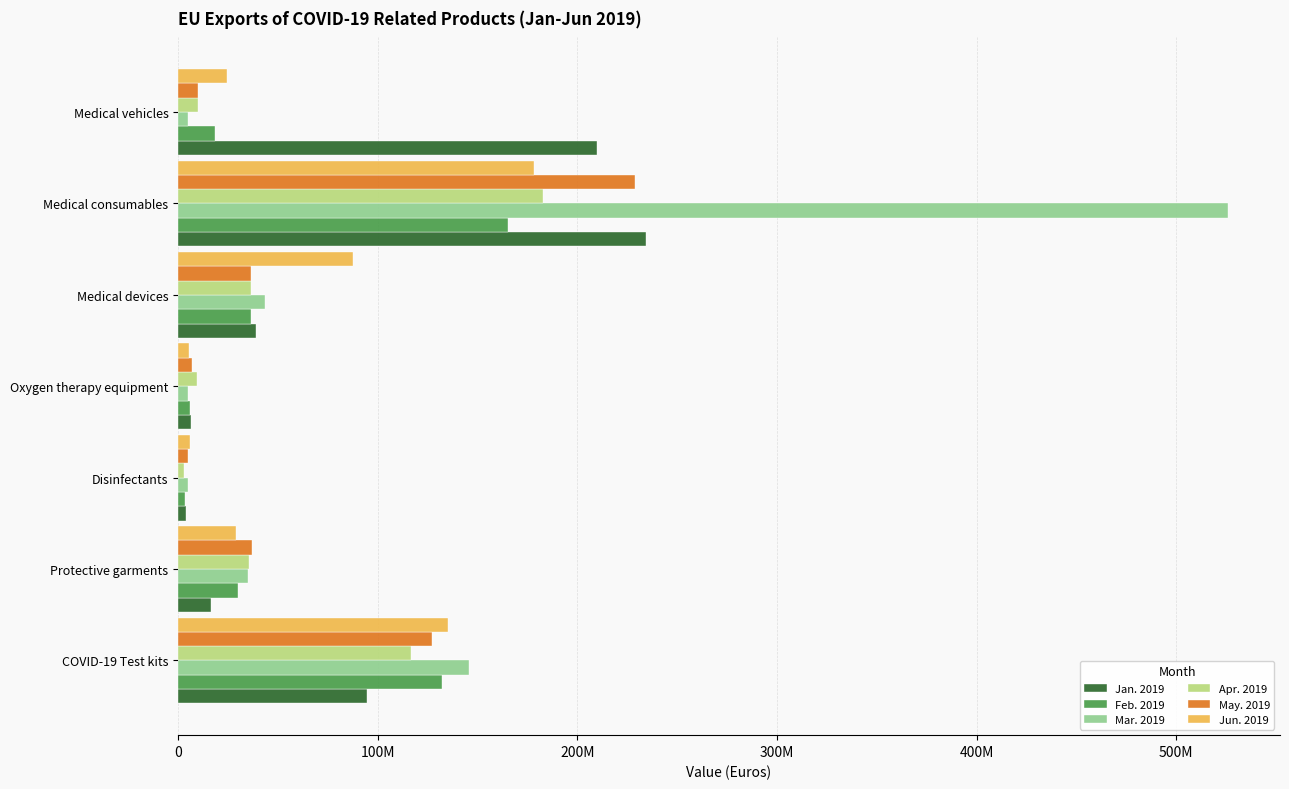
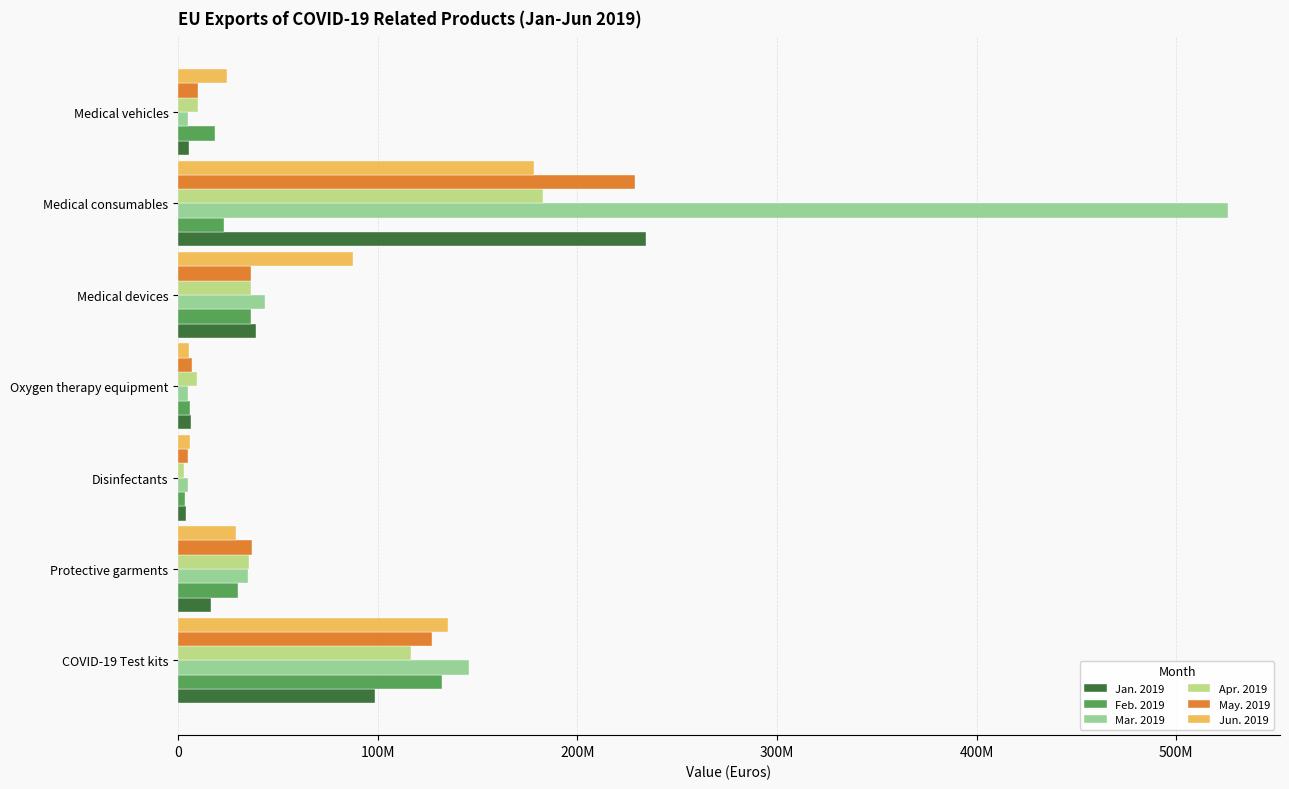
  {
    "Jan. 2019": {
-     "Medical vehicles": 210000000,
+     "Medical vehicles": 5000000,
      "Medical consumables": 234000000,
      "Medical devices": 39000000,
      "Oxygen therapy equipment": 6000000,
      "Disinfectants": 4000000,
      "Protective garments": 16000000,
-     "COVID-19 Test kits": 94000000
+     "COVID-19 Test kits": 99000000
    },
    "Feb. 2019": {
      "Medical vehicles": 18000000,
-     "Medical consumables": 165000000,
+     "Medical consumables": 23000000,
      "Medical devices": 36000000,
      "Oxygen therapy equipment": 6000000,
      "Disinfectants": 4000000,
      "Protective garments": 30000000,
      "COVID-19 Test kits": 132000000
    },
    "May. 2019": {
      "Medical vehicles": 10000000,
      "Medical consumables": 229000000,
      "Medical devices": 36000000,
      "Oxygen therapy equipment": 7000000,
      "Disinfectants": 5000000,
      "Protective garments": 37000000,
      "COVID-19 Test kits": 127000000
    },
    "Jun. 2019": {
      "Medical vehicles": 25000000,
      "Medical consumables": 178000000,
      "Medical devices": 88000000,
      "Oxygen therapy equipment": 5000000,
      "Disinfectants": 6000000,
      "Protective garments": 29000000,
      "COVID-19 Test kits": 135000000
    }
  }
